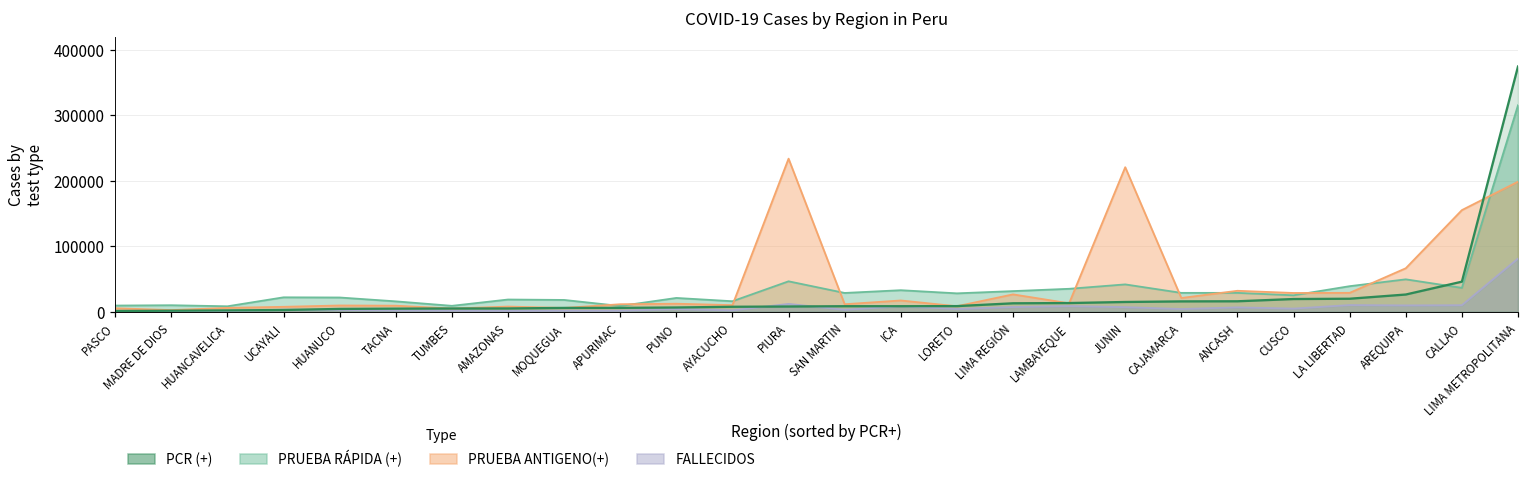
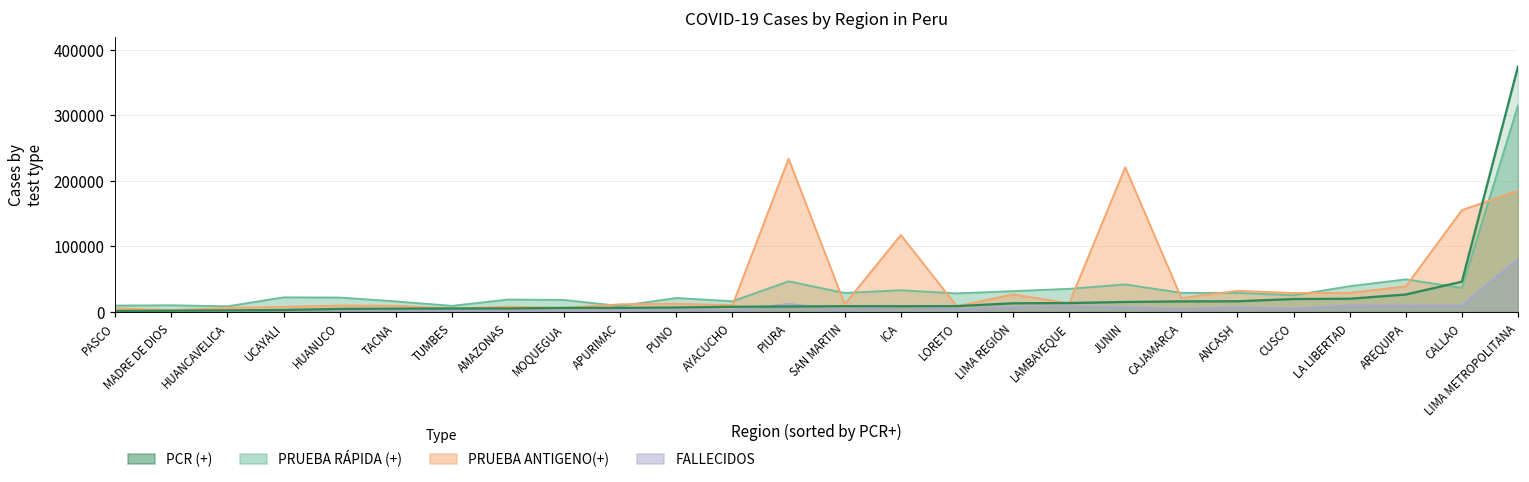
  {
    "PRUEBA ANTIGENO(+)": {
      "UCAYALI": 10000,
      "HUANUCO": 10000,
      "TACNA": 10000,
      "PUNO": 10000,
      "PIURA": 230000,
-     "ICA": 20000,
+     "ICA": 120000,
      "LIMA REGIÓN": 30000,
      "JUNIN": 220000,
      "CAJAMARCA": 20000,
      "LA LIBERTAD": 30000,
-     "AREQUIPA": 70000,
+     "AREQUIPA": 40000,
      "CALLAO": 160000,
-     "LIMA METROPOLITANA": 200000
+     "LIMA METROPOLITANA": 180000
    }
  }
